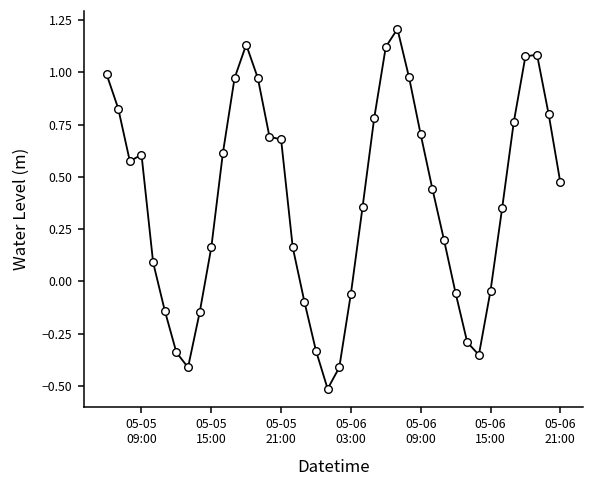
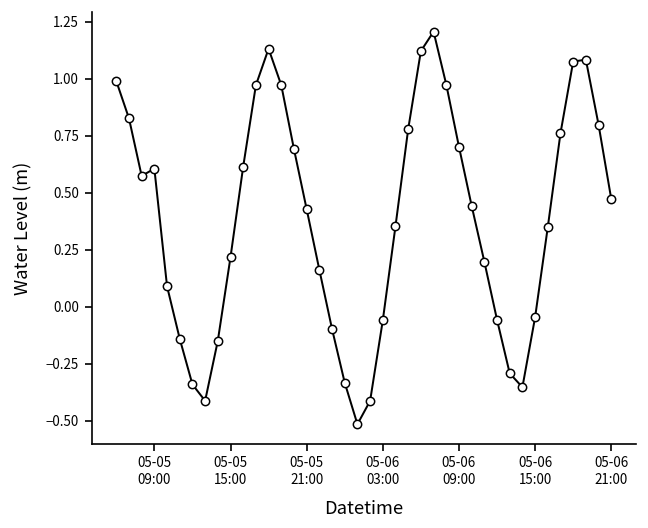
  {
    "05-05 09:00": 0.61,
-   "05-05 15:00": 0.16,
-   "05-05 21:00": 0.68,
+   "05-05 15:00": 0.22,
+   "05-05 21:00": 0.43,
    "05-06 03:00": -0.06,
    "05-06 09:00": 0.70,
    "05-06 15:00": -0.05,
    "05-06 21:00": 0.47
  }
